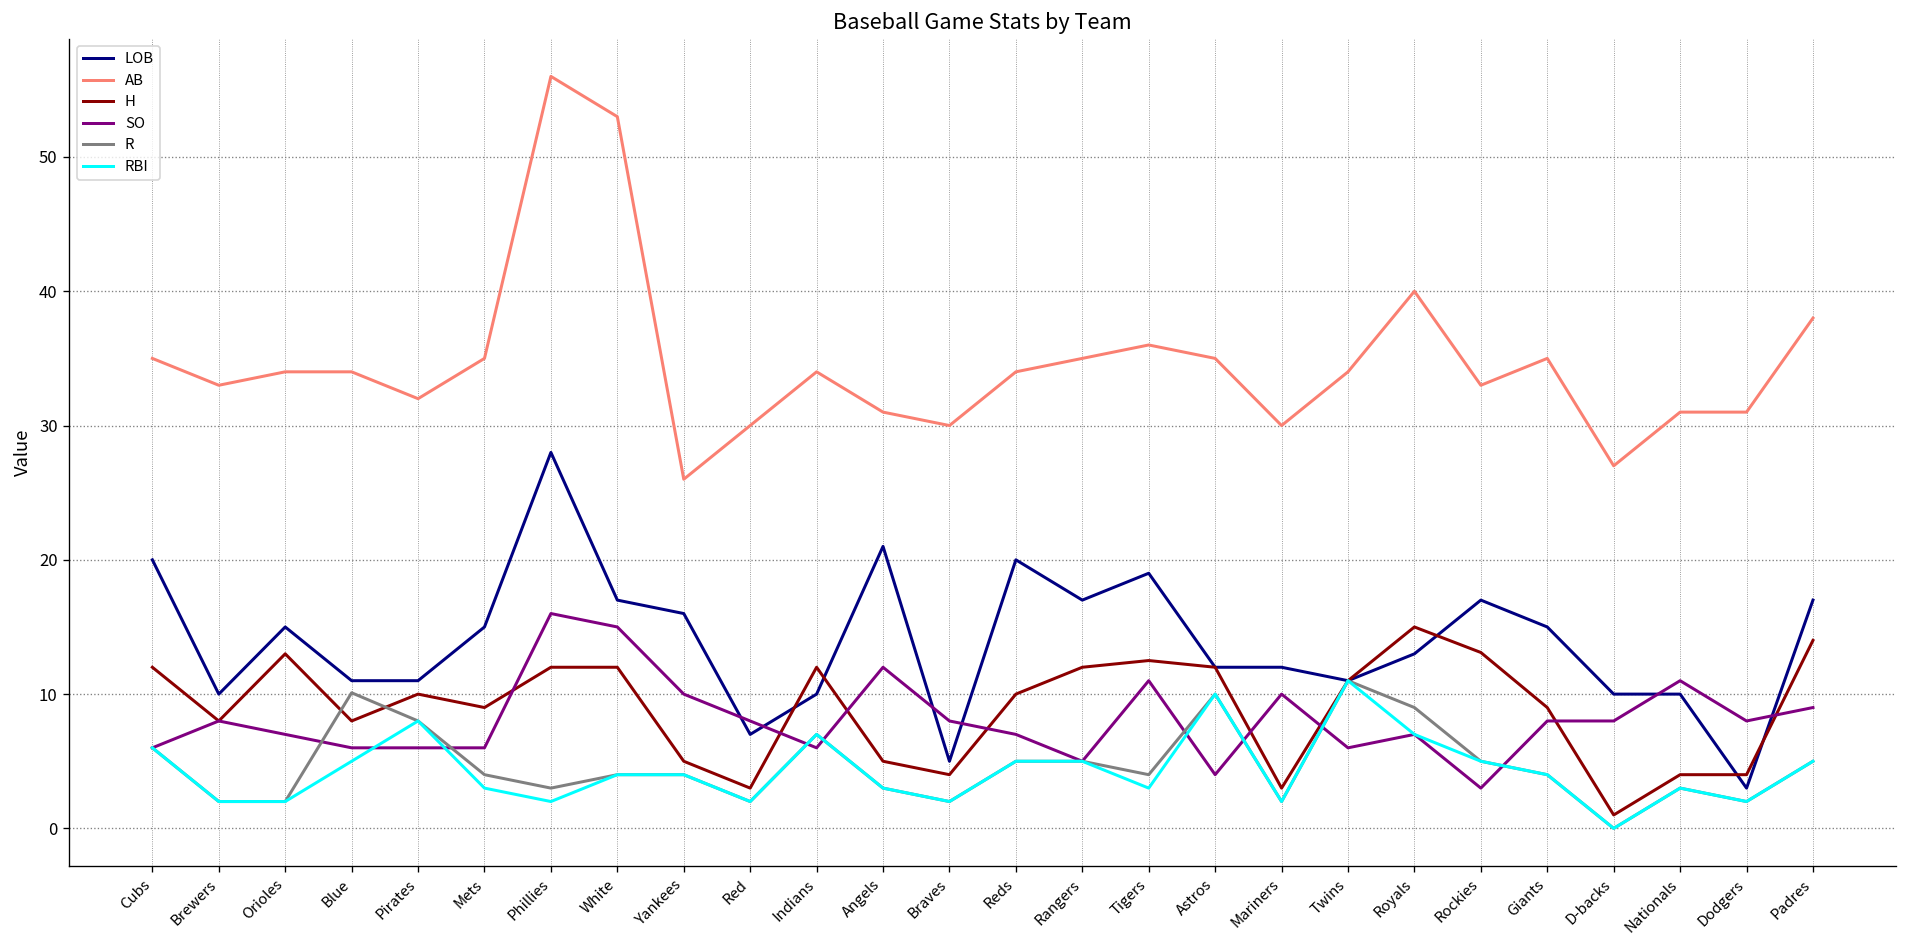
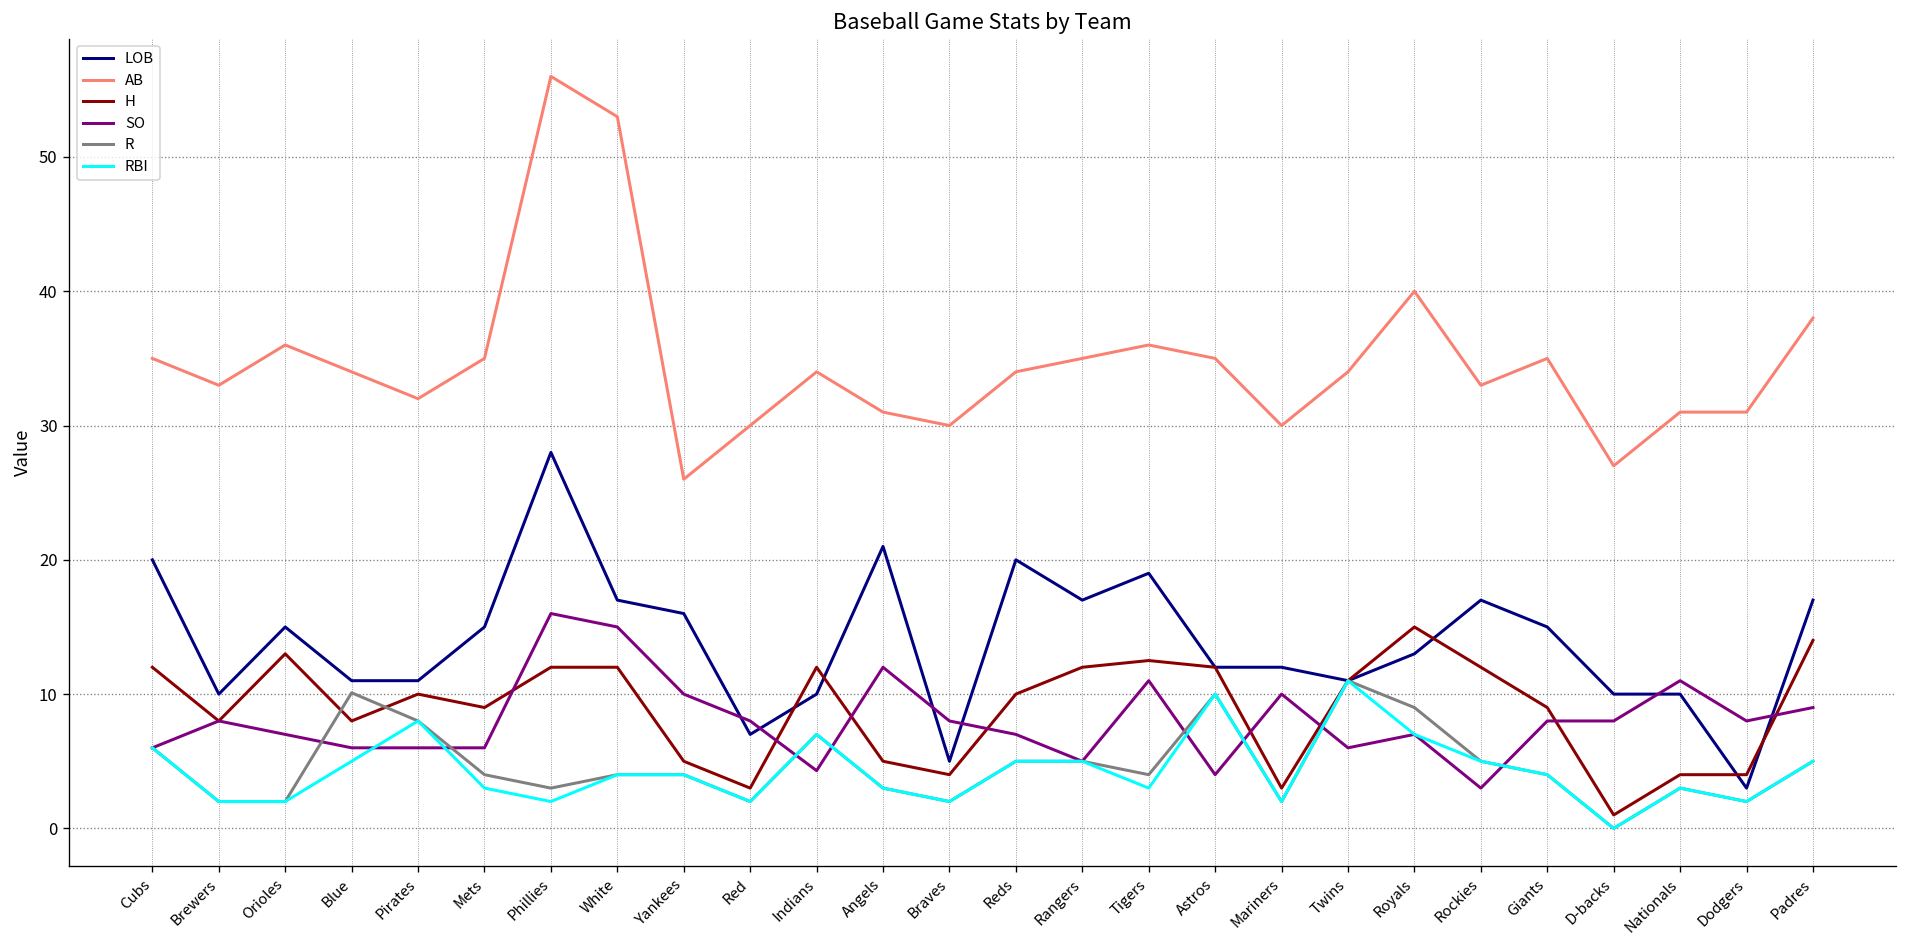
  {
    "LOB": {
      "Cubs": 20.0,
      "Brewers": 10.0,
      "Orioles": 15.0,
      "Blue": 11.0,
      "Pirates": 11.0,
      "Mets": 15.0,
      "Phillies": 28.0,
      "White": 17.0,
      "Yankees": 16.0,
      "Red": 7.0,
      "Indians": 10.0,
      "Angels": 21.0,
      "Braves": 5.0,
      "Reds": 20.0,
      "Rangers": 17.0,
      "Tigers": 19.0,
      "Mariners": 12.0,
      "Royals": 13.0,
      "Rockies": 17.0,
      "Giants": 15.0,
      "D-backs": 10.0,
      "Nationals": 10.0,
      "Dodgers": 3.0,
      "Padres": 17.0
    },
    "AB": {
      "Cubs": 35,
      "Brewers": 33,
-     "Orioles": 34,
+     "Orioles": 36,
      "Blue": 34,
      "Pirates": 32,
      "Mets": 35,
      "Phillies": 56,
      "White": 53,
      "Yankees": 26,
      "Red": 30,
      "Indians": 34,
      "Angels": 31,
      "Braves": 30,
      "Reds": 34,
      "Rangers": 35,
      "Tigers": 36,
      "Astros": 35,
      "Mariners": 30,
      "Twins": 34,
      "Royals": 40,
      "Rockies": 33,
      "Giants": 35,
      "D-backs": 27,
      "Nationals": 31,
      "Dodgers": 31,
      "Padres": 38
    },
    "H": {
      "Cubs": 12.0,
      "Orioles": 13.0,
      "Blue": 8.0,
      "Pirates": 10.0,
      "Mets": 9.0,
      "Phillies": 12.0,
      "White": 12.0,
      "Yankees": 5.0,
      "Red": 3.0,
      "Indians": 12.0,
      "Angels": 5.0,
      "Braves": 4.0,
      "Reds": 10.0,
      "Rangers": 12.0,
      "Tigers": 12.5,
      "Mariners": 3.0,
      "Royals": 15.0,
-     "Rockies": 13.1,
+     "Rockies": 12.0,
      "Giants": 9.0,
      "D-backs": 1.0,
      "Nationals": 4.0,
      "Dodgers": 4.0,
      "Padres": 14.0
    },
    "SO": {
      "Orioles": 7.0,
      "Blue": 6.0,
      "Pirates": 6.0,
      "Mets": 6.0,
      "Phillies": 16.0,
      "White": 15.0,
      "Yankees": 10.0,
      "Red": 8.0,
-     "Indians": 6.0,
+     "Indians": 4.3,
      "Angels": 12.0,
      "Braves": 8.0,
      "Reds": 7.0,
      "Tigers": 11.0,
      "Astros": 4.0,
      "Mariners": 10.0,
      "Twins": 6.0,
      "Rockies": 3.0,
      "Giants": 8.0,
      "D-backs": 8.0,
      "Nationals": 11.0,
      "Dodgers": 8.0,
      "Padres": 9.0
    },
    "R": {
      "Blue": 10.1,
      "Mets": 4.0,
      "Phillies": 3.0,
      "Tigers": 4.0,
      "Royals": 9.0
    },
    "RBI": {
      "Blue": 5.0,
      "Mets": 3.0,
      "Phillies": 2.0,
      "Tigers": 3.0
    }
  }
